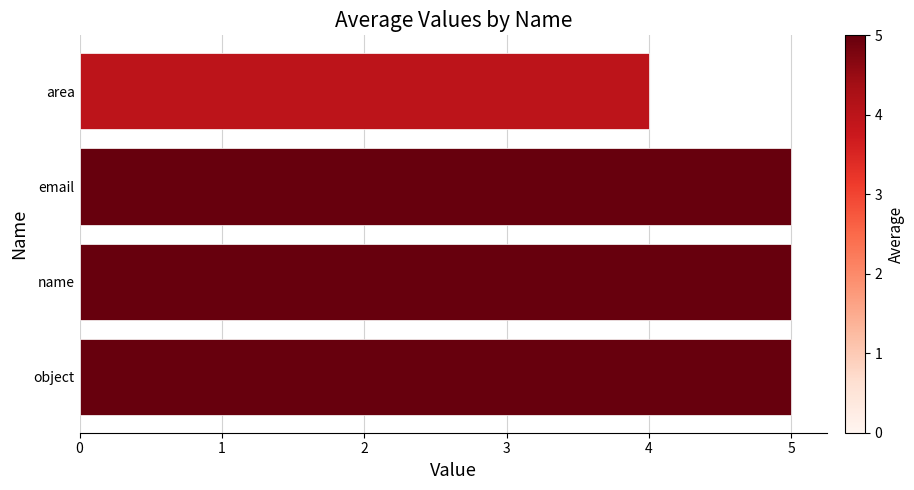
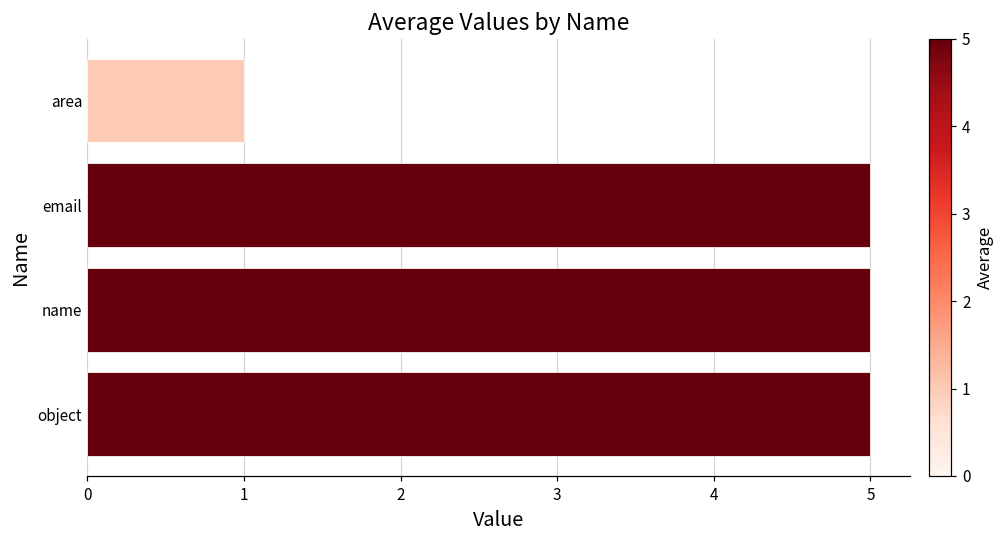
  {
-   "area": 4,
+   "area": 1,
    "email": 5,
    "name": 5,
    "object": 5
  }
